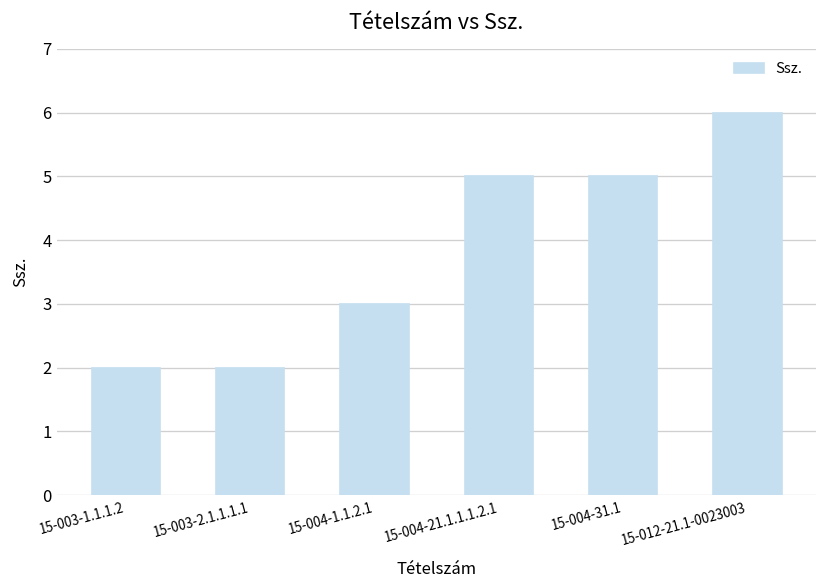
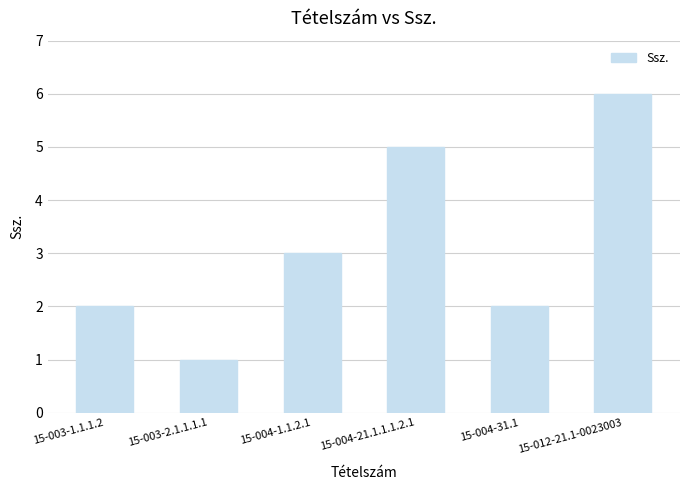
  {
    "15-003-1.1.1.2": 2,
-   "15-003-2.1.1.1.1": 2,
+   "15-003-2.1.1.1.1": 1,
    "15-004-1.1.2.1": 3,
    "15-004-21.1.1.1.2.1": 5,
-   "15-004-31.1": 5,
+   "15-004-31.1": 2,
    "15-012-21.1-0023003": 6
  }
